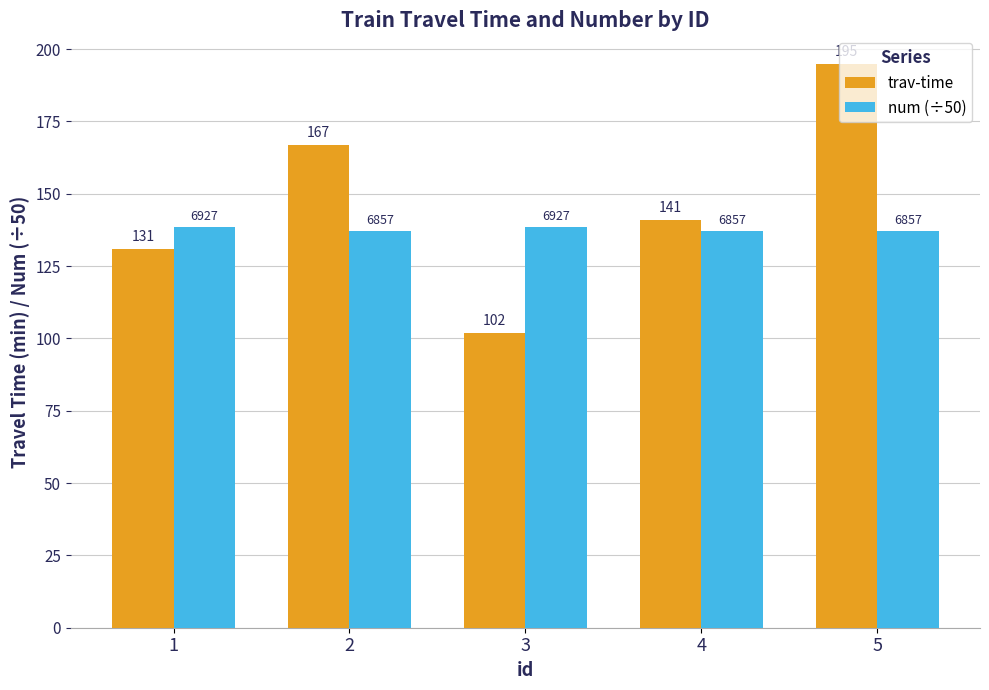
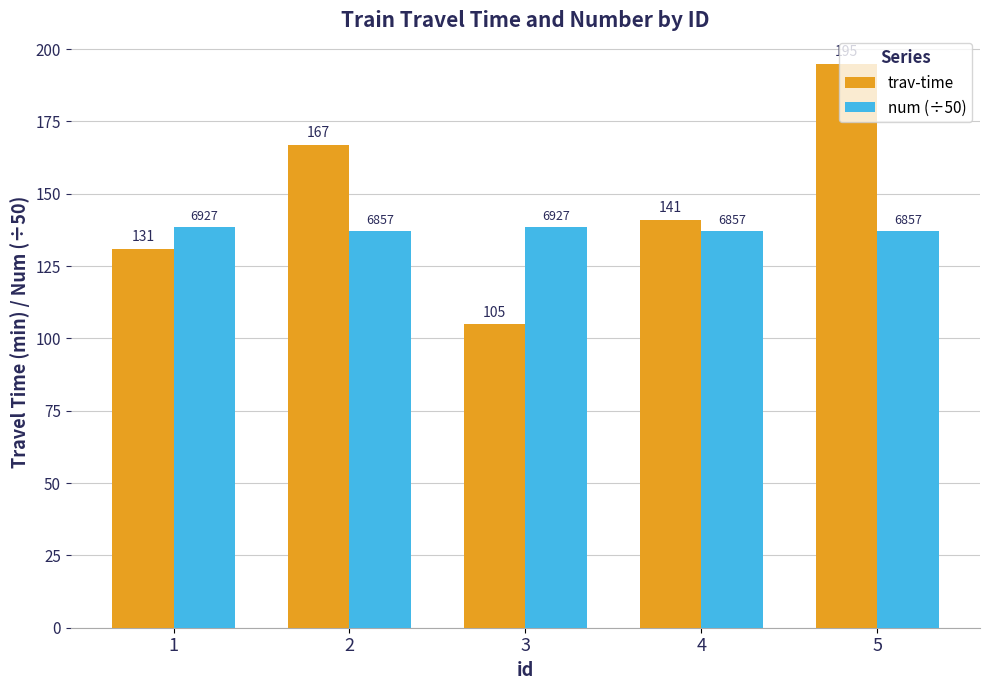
  {
    "trav-time": {
      "1": 131,
      "2": 167,
-     "3": 102,
+     "3": 105,
      "4": 141
    }
  }
